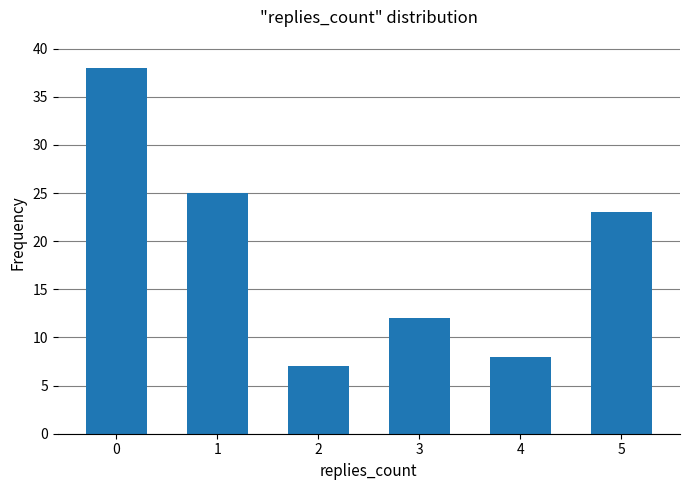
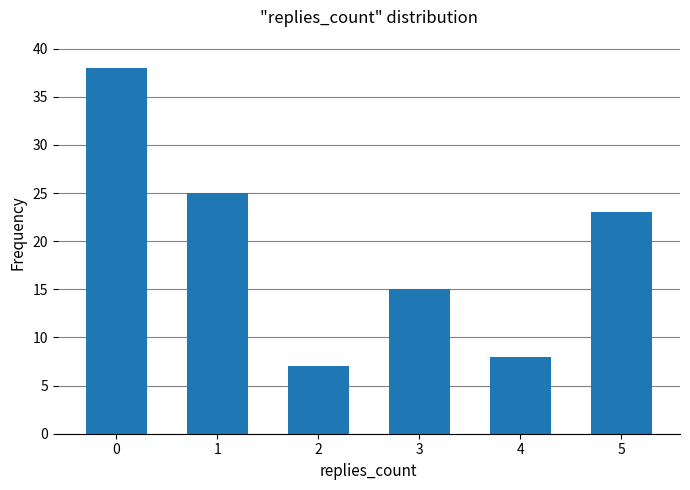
  {
    "0": 38,
    "1": 25,
    "2": 7,
-   "3": 12,
+   "3": 15,
    "4": 8,
    "5": 23
  }
